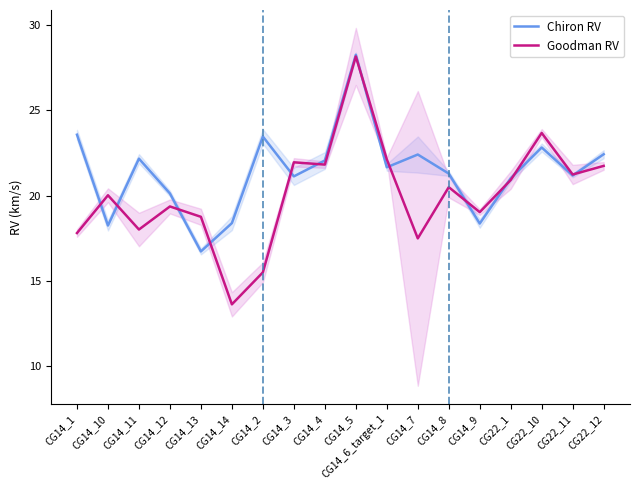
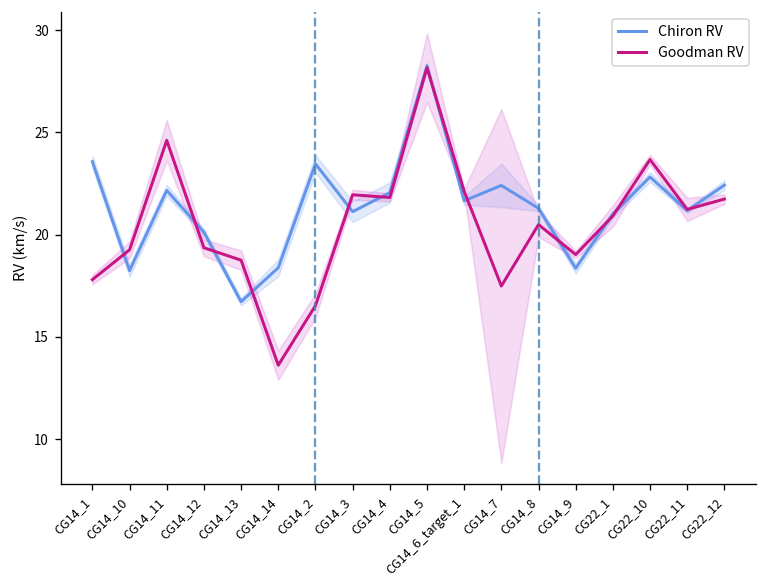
  {
    "Goodman RV": {
      "CG14_1": 17.8,
-     "CG14_10": 20.0,
-     "CG14_11": 18.0,
+     "CG14_10": 19.3,
+     "CG14_11": 24.6,
      "CG14_12": 19.4,
      "CG14_13": 18.8,
      "CG14_14": 13.6,
-     "CG14_2": 15.5,
+     "CG14_2": 16.5,
      "CG14_3": 22.0,
      "CG14_4": 21.8,
      "CG14_7": 17.5,
      "CG14_8": 20.5,
      "CG14_9": 19.0,
      "CG22_10": 23.7,
      "CG22_12": 21.7
    }
  }
